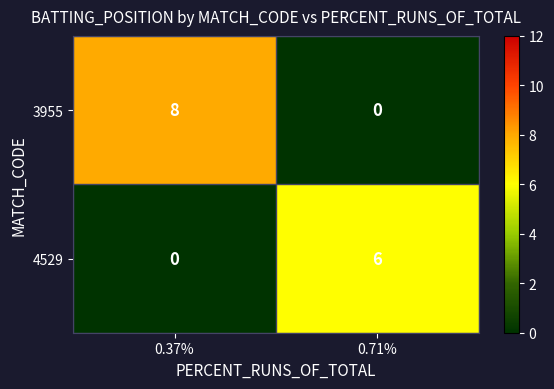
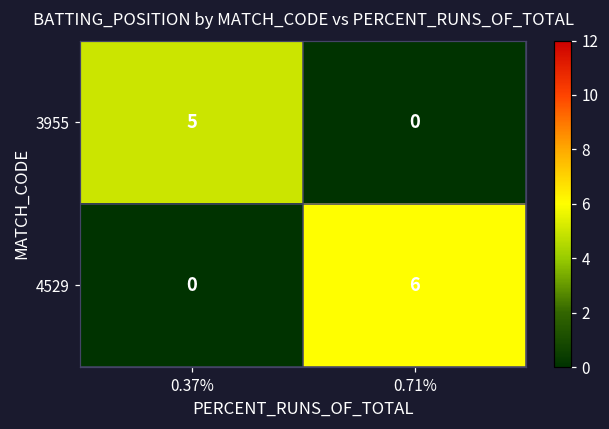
  {
    "3955": {
-     "0.37%": 8,
+     "0.37%": 5,
      "0.71%": 0
    },
    "4529": {
      "0.37%": 0,
      "0.71%": 6
    }
  }
